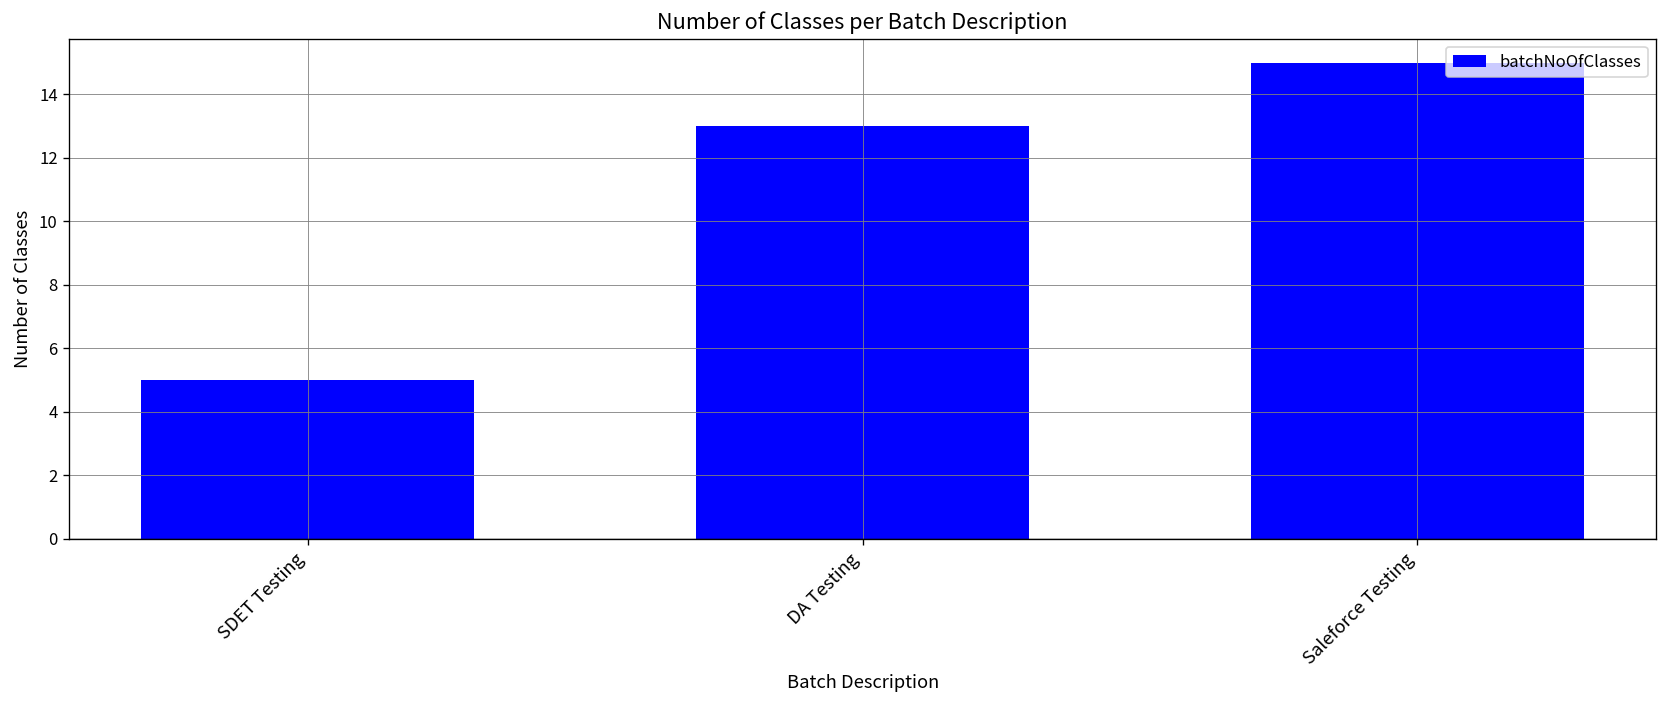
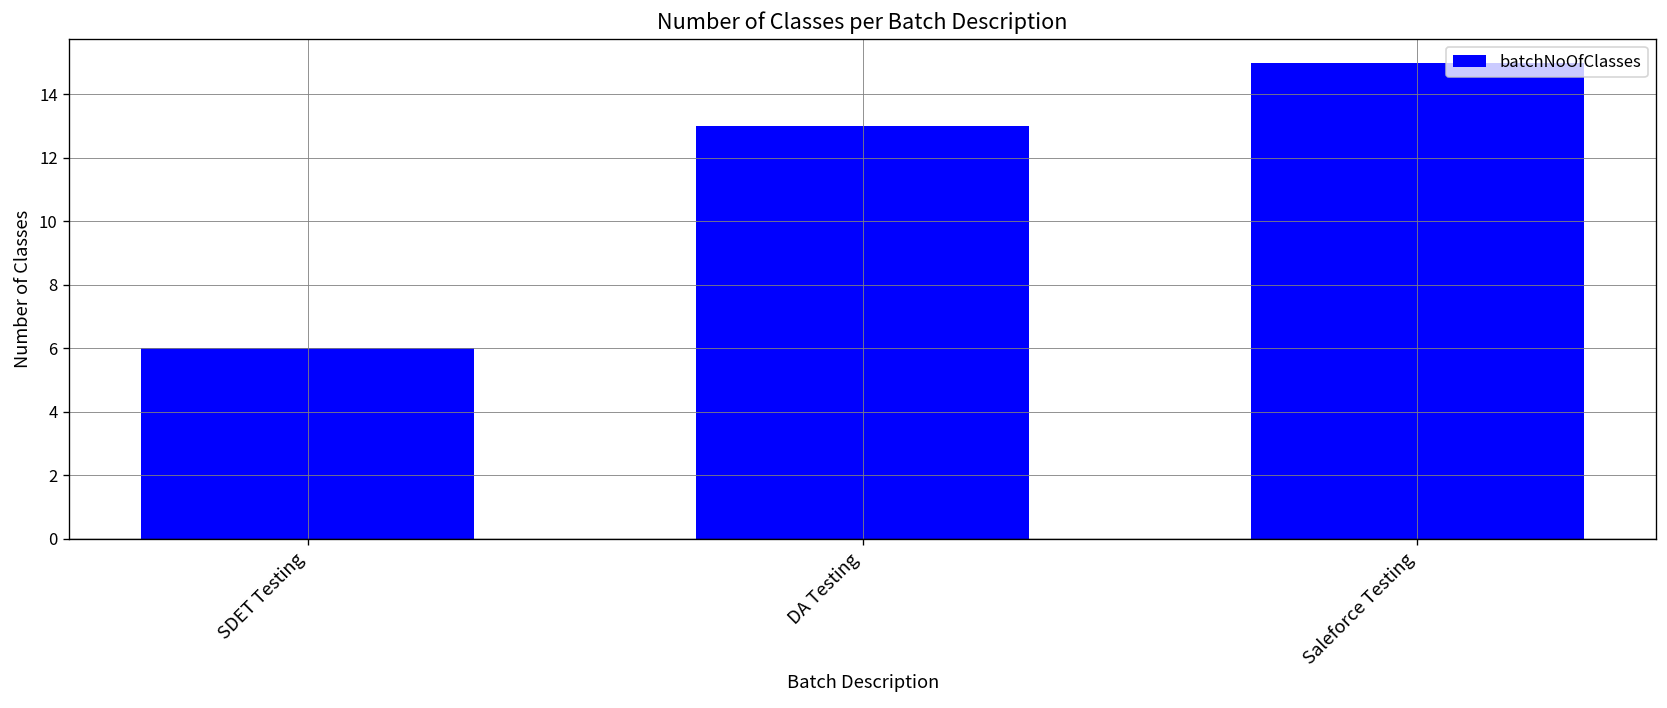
  {
-   "SDET Testing": 5,
+   "SDET Testing": 6,
    "DA Testing": 13,
    "Saleforce Testing": 15
  }
